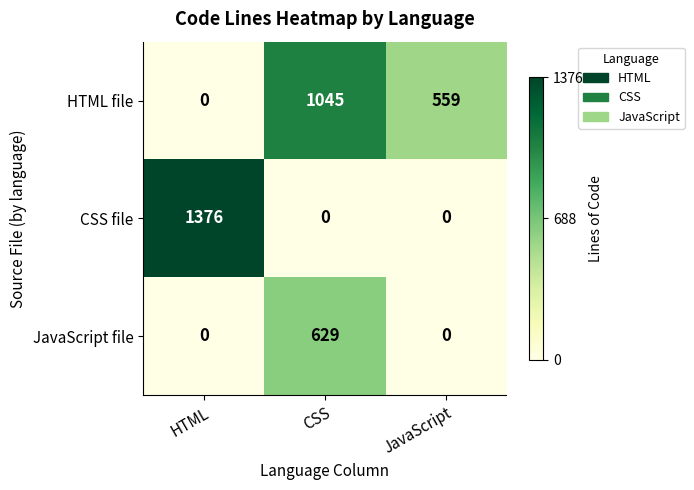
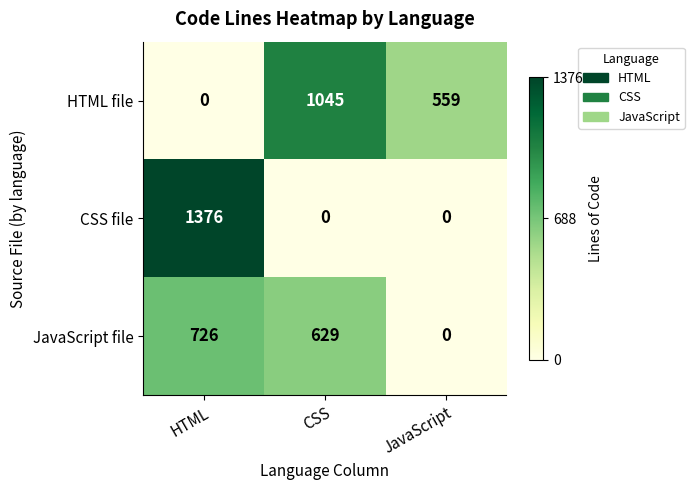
  {
    "HTML file": {
      "HTML": 0,
      "CSS": 1045,
      "JavaScript": 559
    },
    "CSS file": {
      "HTML": 1376,
      "CSS": 0,
      "JavaScript": 0
    },
    "JavaScript file": {
-     "HTML": 0,
+     "HTML": 726,
      "CSS": 629,
      "JavaScript": 0
    }
  }
